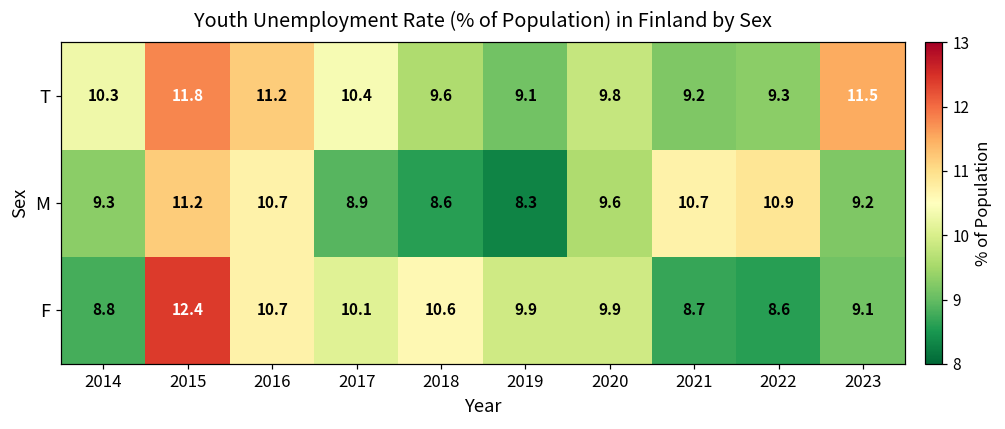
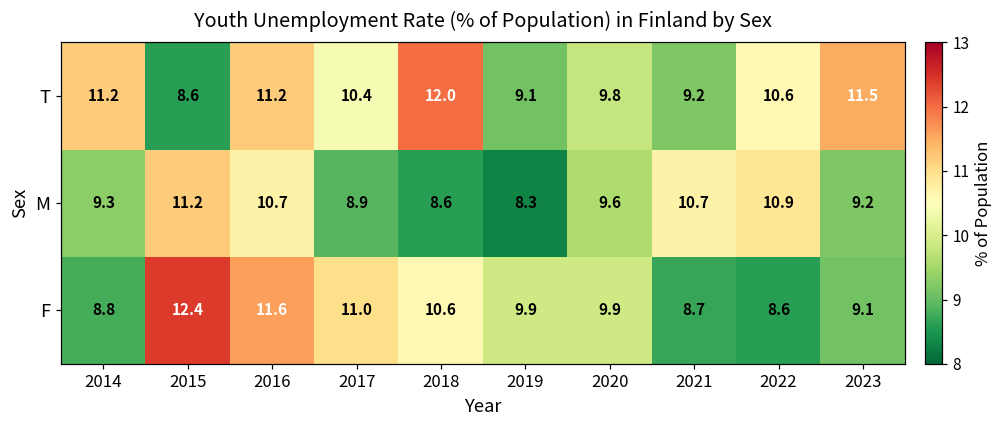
  {
    "T": {
-     "2014": 10.3,
-     "2015": 11.8,
+     "2014": 11.2,
+     "2015": 8.6,
      "2016": 11.2,
      "2017": 10.4,
-     "2018": 9.6,
+     "2018": 12.0,
      "2019": 9.1,
      "2020": 9.8,
      "2021": 9.2,
-     "2022": 9.3,
+     "2022": 10.6,
      "2023": 11.5
    },
    "M": {
      "2014": 9.3,
      "2015": 11.2,
      "2016": 10.7,
      "2017": 8.9,
      "2018": 8.6,
      "2019": 8.3,
      "2020": 9.6,
      "2021": 10.7,
      "2022": 10.9,
      "2023": 9.2
    },
    "F": {
      "2014": 8.8,
      "2015": 12.4,
-     "2016": 10.7,
-     "2017": 10.1,
+     "2016": 11.6,
+     "2017": 11.0,
      "2018": 10.6,
      "2019": 9.9,
      "2020": 9.9,
      "2021": 8.7,
      "2022": 8.6,
      "2023": 9.1
    }
  }
